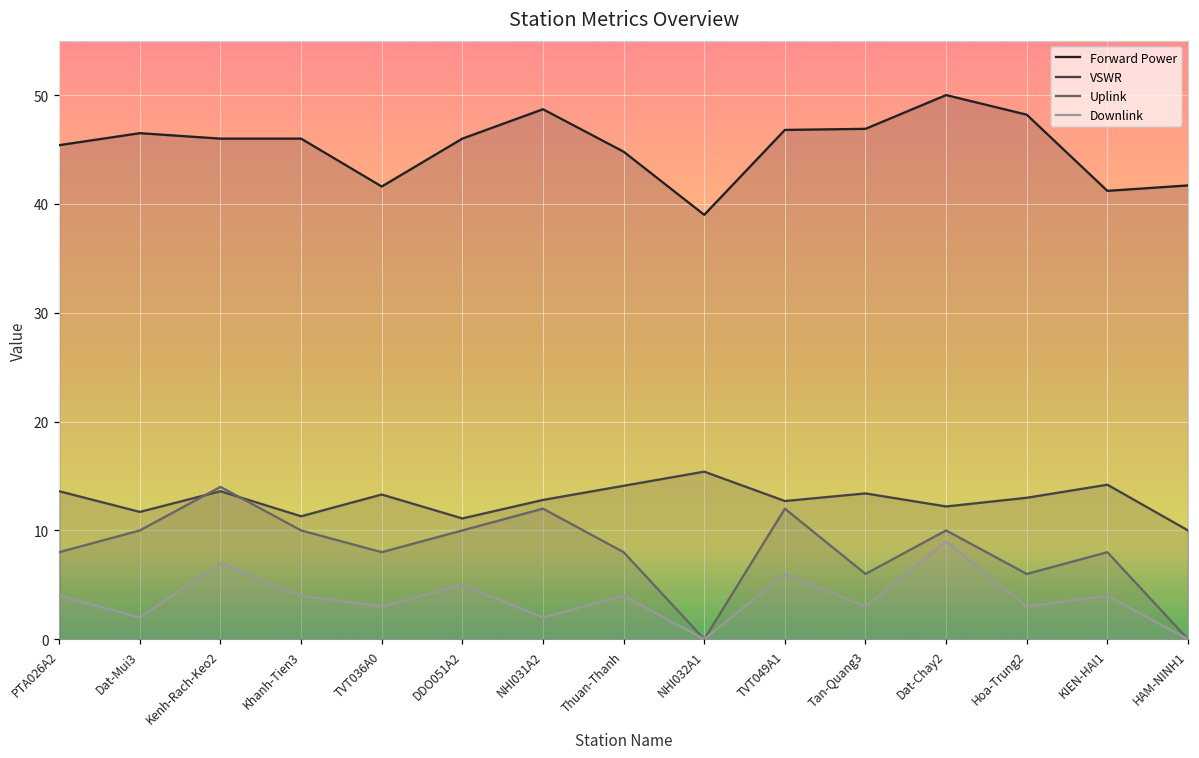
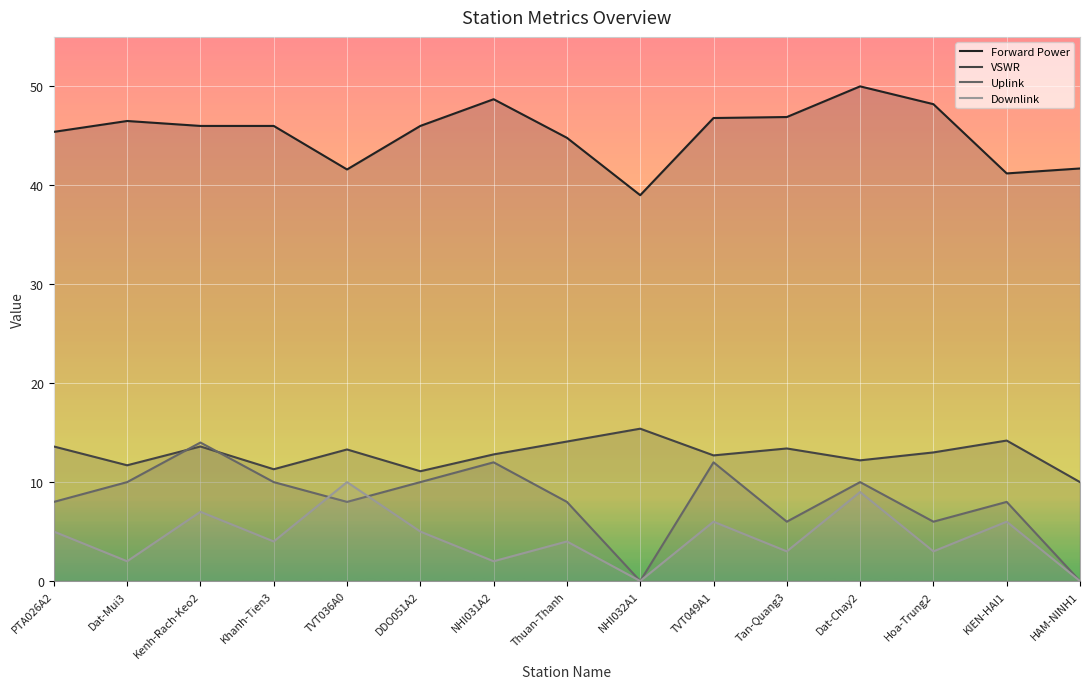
  {
    "Downlink": {
-     "PTA026A2": 4,
+     "PTA026A2": 5,
      "Dat-Mui3": 2,
      "Kenh-Rach-Keo2": 7,
      "Khanh-Tien3": 4,
-     "TVT036A0": 3,
+     "TVT036A0": 10,
      "DDO051A2": 5,
      "NHI031A2": 2,
      "Thuan-Thanh": 4,
      "TVT049A1": 6,
      "Tan-Quang3": 3,
      "Dat-Chay2": 9,
      "Hoa-Trung2": 3,
-     "KIEN-HAI1": 4
+     "KIEN-HAI1": 6
    }
  }
